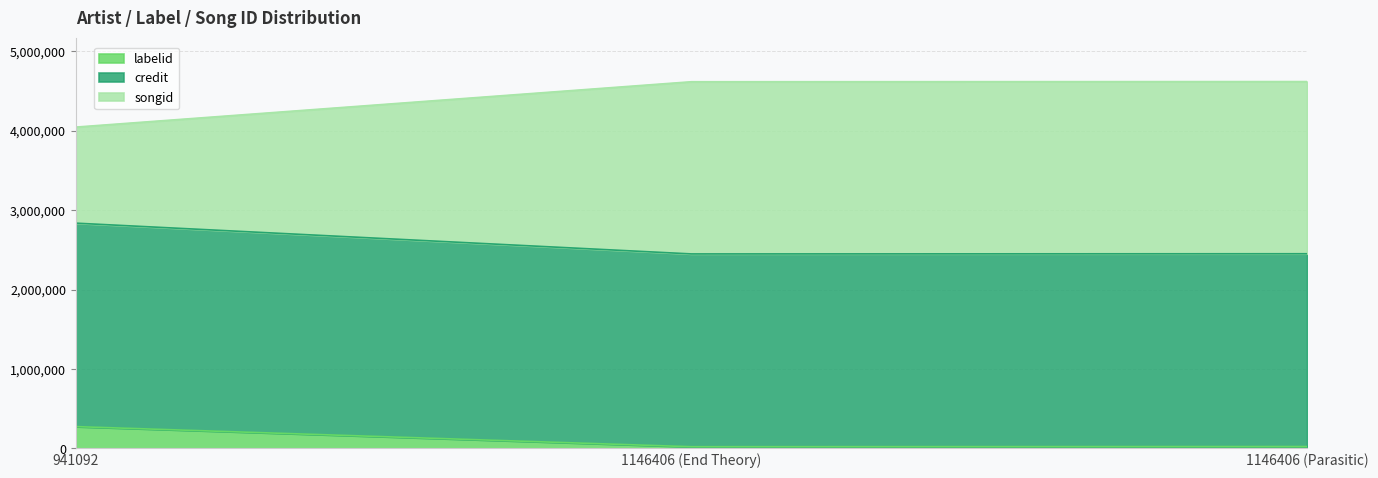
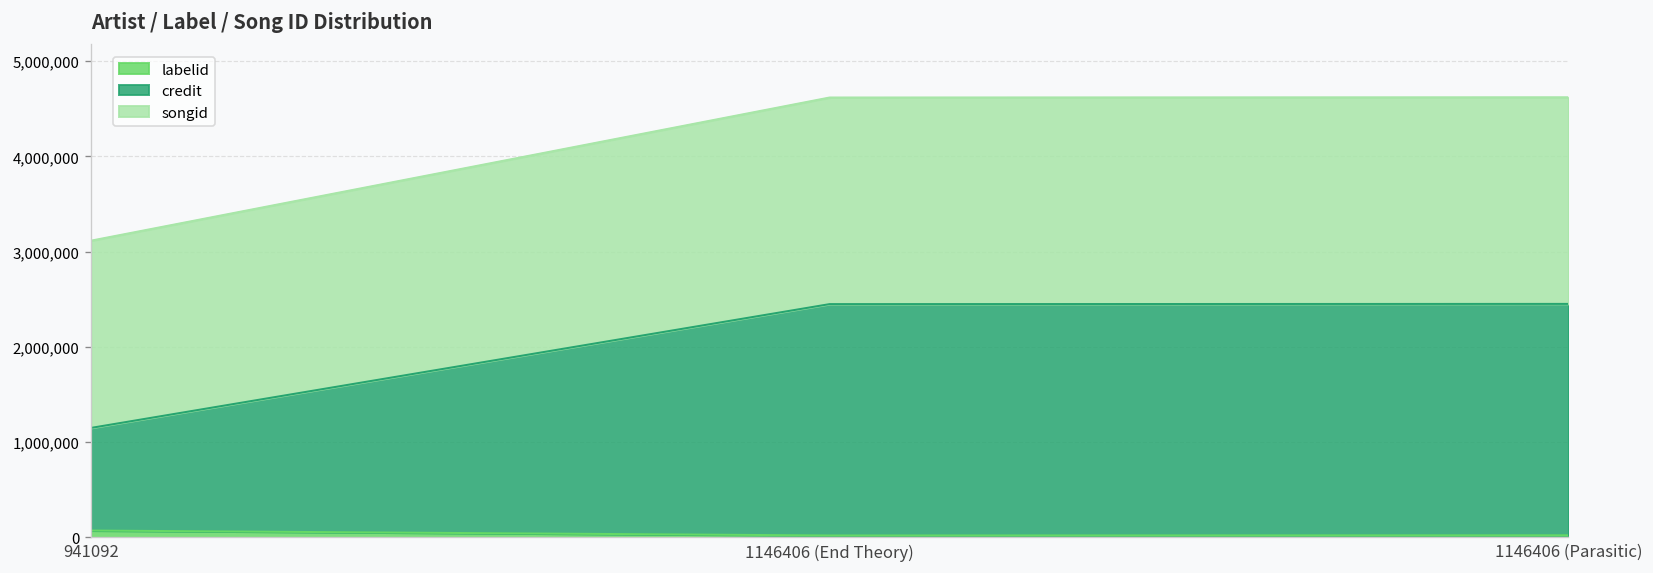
  {
    "labelid": {
-     "941092": "300,000",
+     "941092": "100,000",
      "1146406 (End Theory)": "0",
      "1146406 (Parasitic)": "0"
    },
    "credit": {
-     "941092": "2,600,000",
+     "941092": "1,100,000",
      "1146406 (End Theory)": "2,400,000",
      "1146406 (Parasitic)": "2,400,000"
    },
    "songid": {
-     "941092": "1,200,000",
+     "941092": "2,000,000",
      "1146406 (End Theory)": "2,200,000",
      "1146406 (Parasitic)": "2,200,000"
    }
  }
